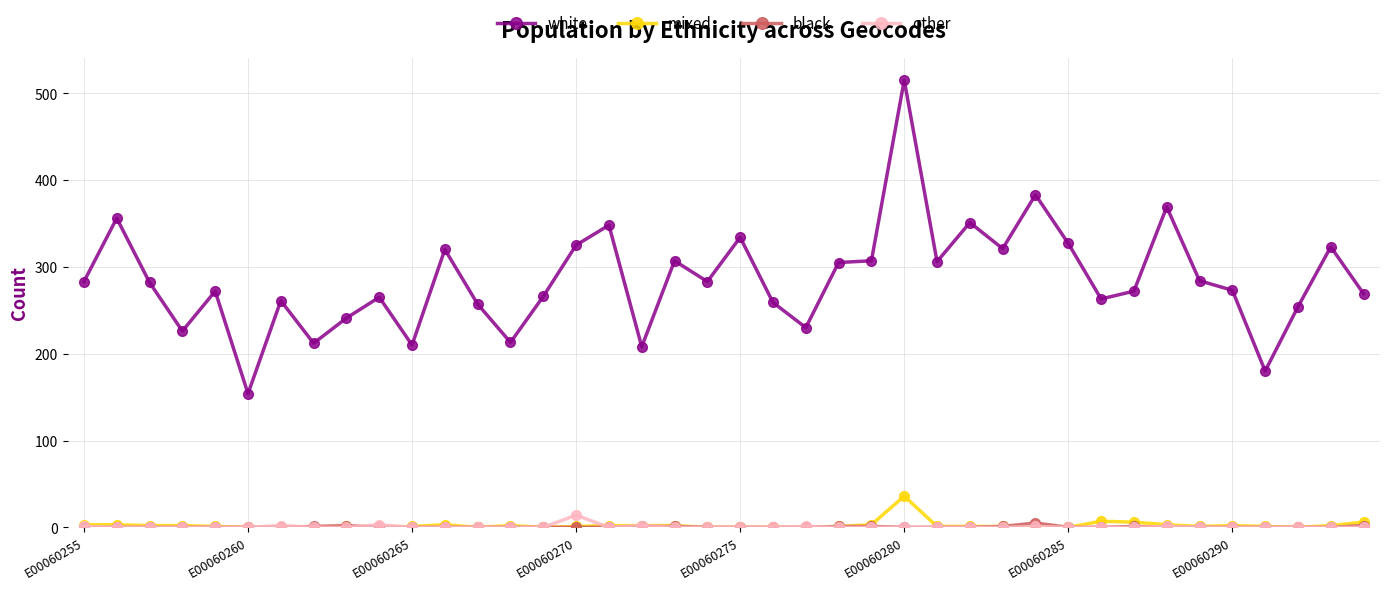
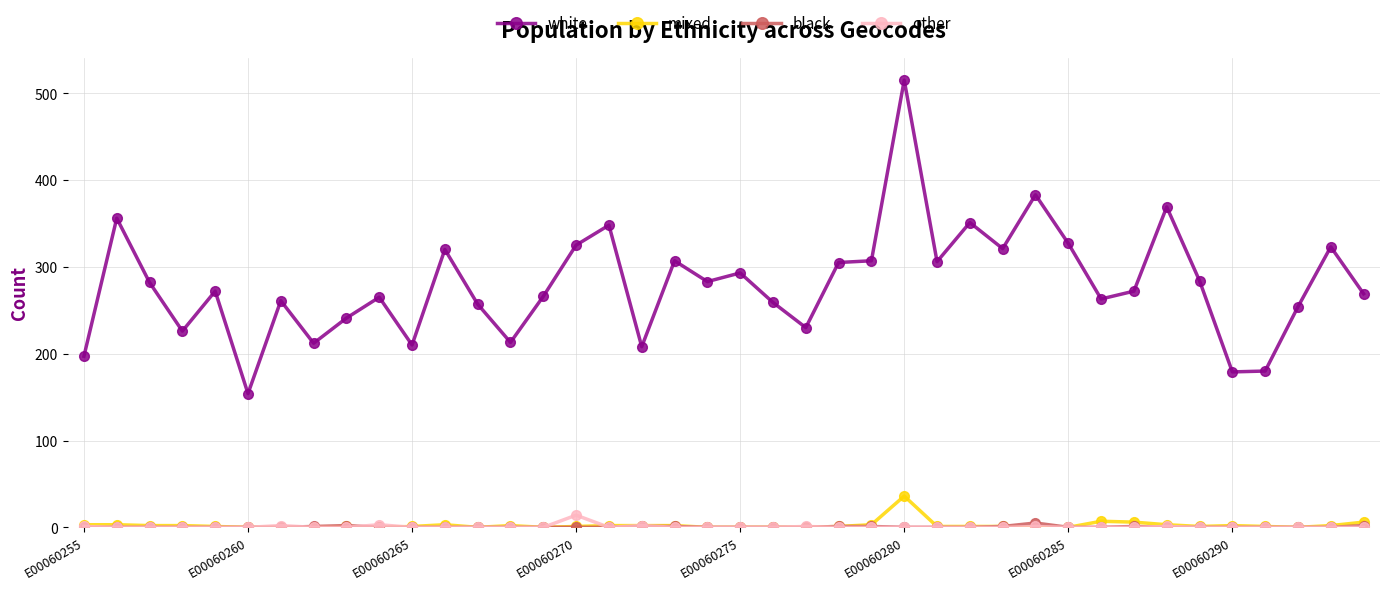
  {
    "white": {
-     "E00060255": 280,
+     "E00060255": 200,
      "E00060260": 150,
      "E00060265": 210,
      "E00060270": 330,
-     "E00060275": 330,
+     "E00060275": 290,
      "E00060280": 520,
      "E00060285": 330,
-     "E00060290": 270
+     "E00060290": 180
    },
    "mixed": {
      "E00060280": 40
    },
    "other": {
      "E00060270": 10
    }
  }
